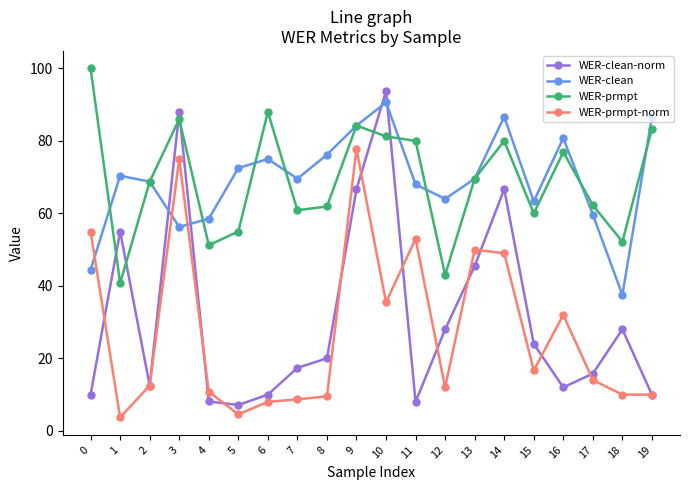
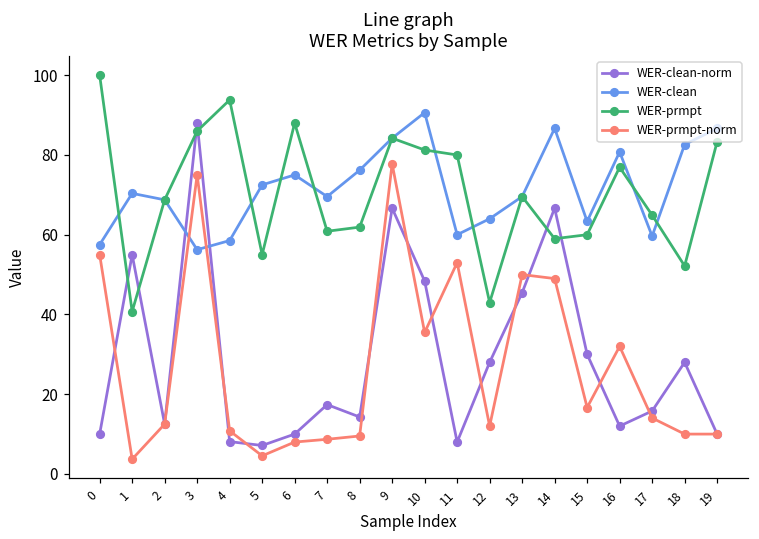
  {
    "WER-clean-norm": {
      "0": 10,
      "1": 55,
      "3": 88,
      "4": 8,
      "5": 7,
      "6": 10,
      "7": 17,
-     "8": 20,
+     "8": 14,
      "9": 67,
-     "10": 94,
+     "10": 48,
      "11": 8,
      "12": 28,
      "13": 45,
      "14": 67,
-     "15": 24,
+     "15": 30,
      "16": 12,
      "17": 16,
      "18": 28
    },
    "WER-clean": {
-     "0": 44,
+     "0": 58,
      "1": 70,
      "3": 56,
      "4": 59,
      "5": 73,
      "6": 75,
      "7": 70,
      "8": 76,
      "10": 91,
-     "11": 68,
+     "11": 60,
      "12": 64,
      "14": 87,
      "15": 63,
      "16": 81,
      "17": 60,
-     "18": 38
+     "18": 83
    },
    "WER-prmpt": {
      "0": 100,
      "1": 41,
      "3": 86,
-     "4": 51,
+     "4": 94,
      "5": 55,
      "6": 88,
      "7": 61,
      "8": 62,
      "10": 81,
      "11": 80,
      "12": 43,
-     "14": 80,
+     "14": 59,
      "15": 60,
      "16": 77,
-     "17": 62,
+     "17": 65,
      "18": 52,
      "19": 83
    },
    "WER-prmpt-norm": {
      "0": 55,
      "1": 4,
      "3": 75,
      "4": 11,
      "5": 5,
      "6": 8,
      "7": 9,
      "8": 10,
      "9": 78,
      "10": 35,
      "11": 53,
      "12": 12,
      "13": 50,
      "14": 49,
      "15": 17,
      "16": 32,
      "17": 14,
      "18": 10
    }
  }
